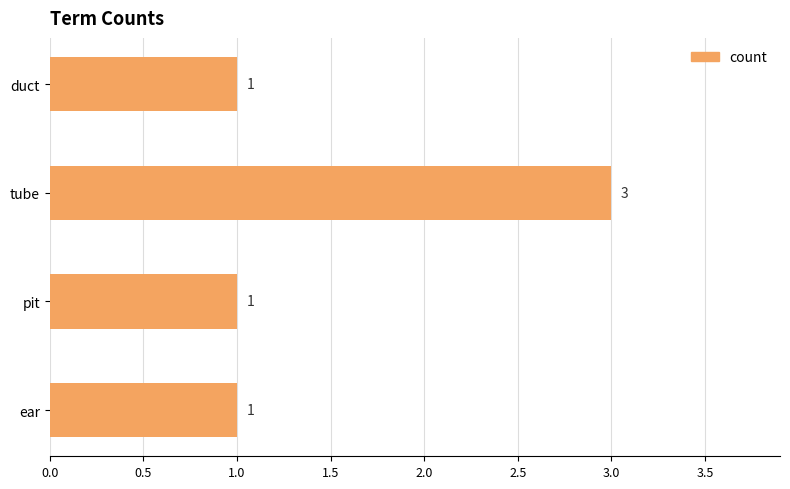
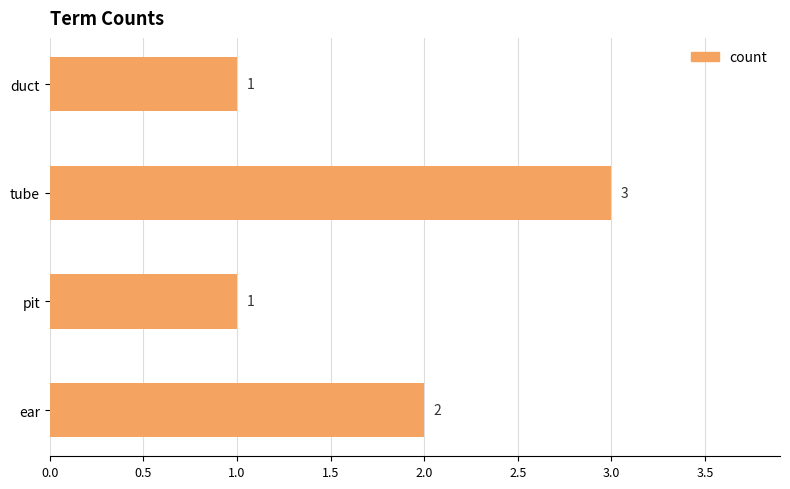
  {
    "duct": 1,
    "tube": 3,
    "pit": 1,
-   "ear": 1
+   "ear": 2
  }
